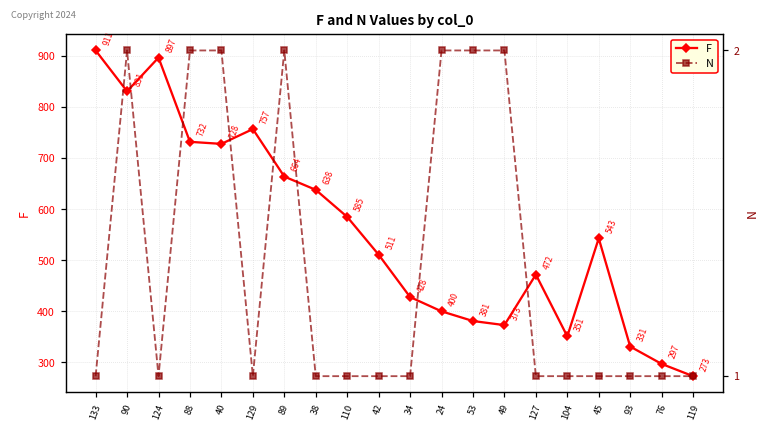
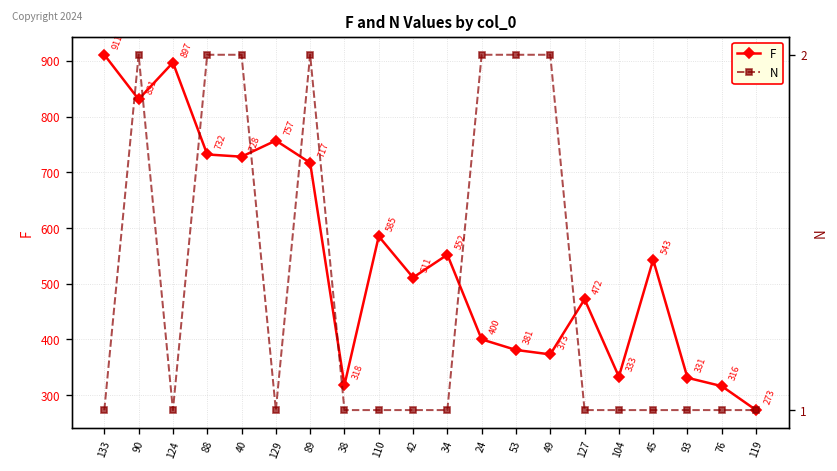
  {
    "F": {
      "133": 911,
      "90": 831,
      "124": 897,
      "88": 732,
      "40": 728,
      "129": 757,
-     "89": 664,
-     "38": 638,
+     "89": 717,
+     "38": 318,
      "110": 585,
      "42": 511,
-     "34": 428,
+     "34": 552,
      "24": 400,
      "53": 381,
      "49": 373,
      "127": 472,
-     "104": 351,
+     "104": 333,
      "45": 543,
      "93": 331,
-     "76": 297,
+     "76": 316,
      "119": 273
    }
  }
